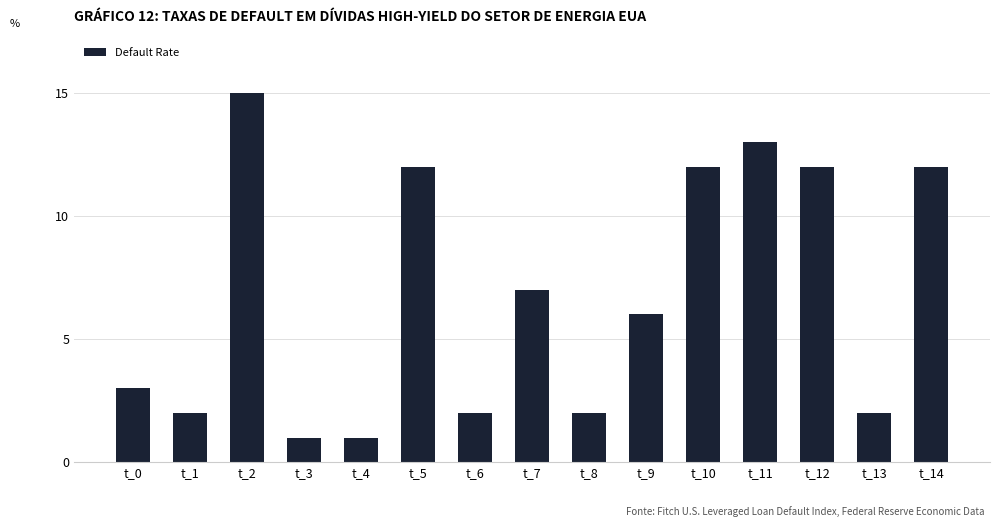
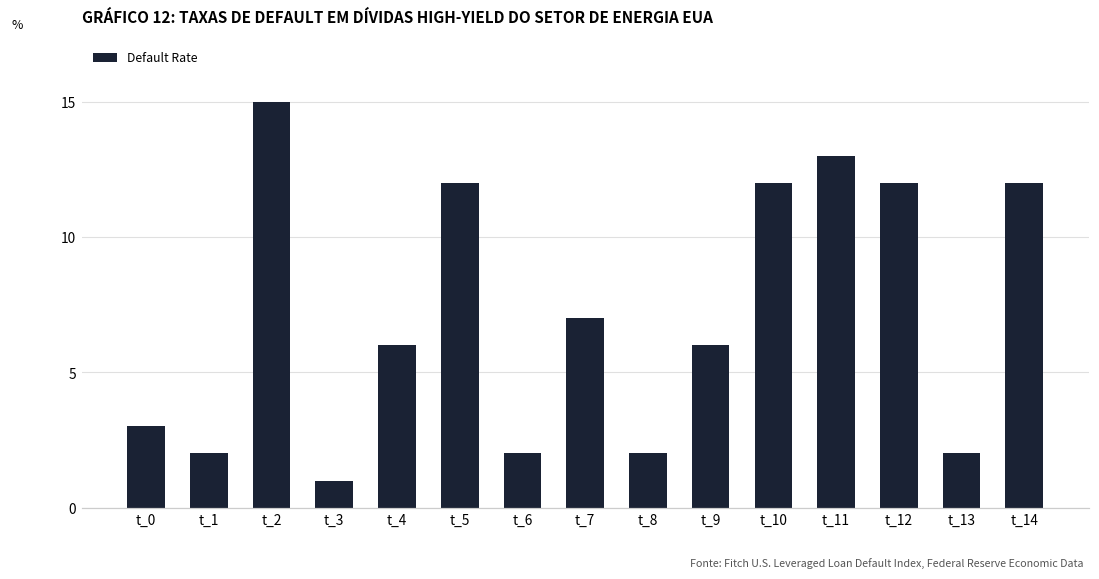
  {
    "t_0": 3,
    "t_1": 2,
    "t_2": 15,
    "t_3": 1,
-   "t_4": 1,
+   "t_4": 6,
    "t_5": 12,
    "t_6": 2,
    "t_7": 7,
    "t_8": 2,
    "t_9": 6,
    "t_10": 12,
    "t_11": 13,
    "t_12": 12,
    "t_13": 2,
    "t_14": 12
  }
